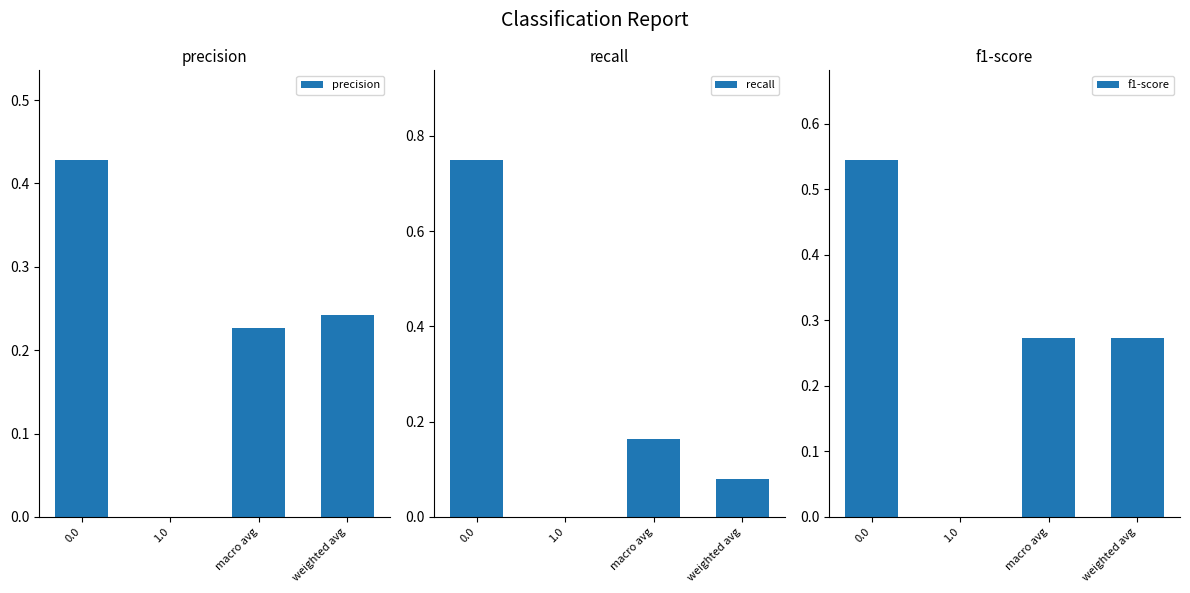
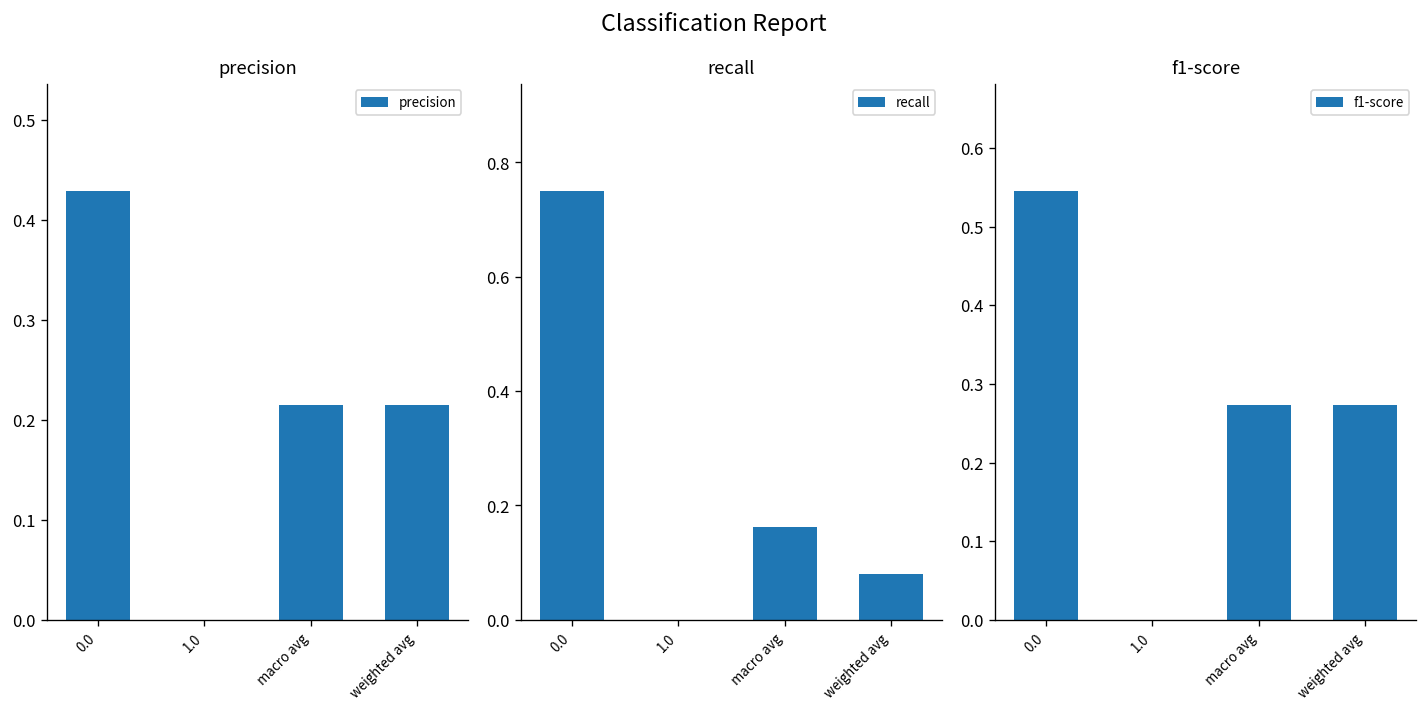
  {
    "precision": {
      "0.0": 0.43,
      "1.0": 0.00,
-     "macro avg": 0.23,
-     "weighted avg": 0.24
+     "macro avg": 0.21,
+     "weighted avg": 0.21
    },
    "recall": {
      "0.0": 0.75,
      "1.0": 0.00,
      "macro avg": 0.16,
      "weighted avg": 0.08
    },
    "f1-score": {
      "0.0": 0.55,
      "1.0": 0.00,
      "macro avg": 0.27,
      "weighted avg": 0.27
    }
  }
